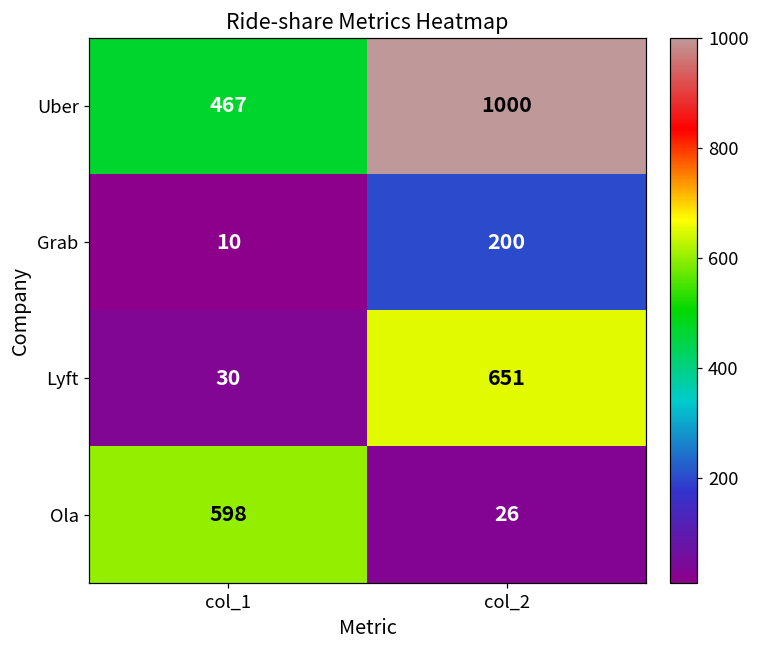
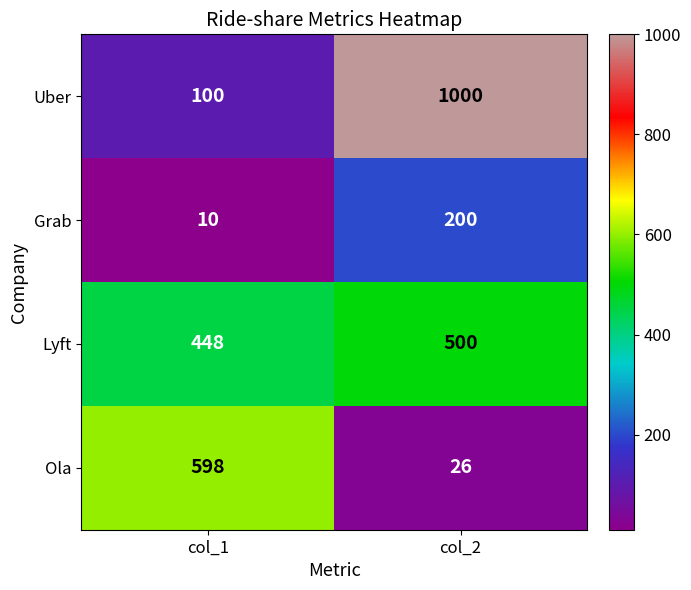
  {
    "Uber": {
-     "col_1": 467,
+     "col_1": 100,
      "col_2": 1000
    },
    "Grab": {
      "col_1": 10,
      "col_2": 200
    },
    "Lyft": {
-     "col_1": 30,
-     "col_2": 651
+     "col_1": 448,
+     "col_2": 500
    },
    "Ola": {
      "col_1": 598,
      "col_2": 26
    }
  }
